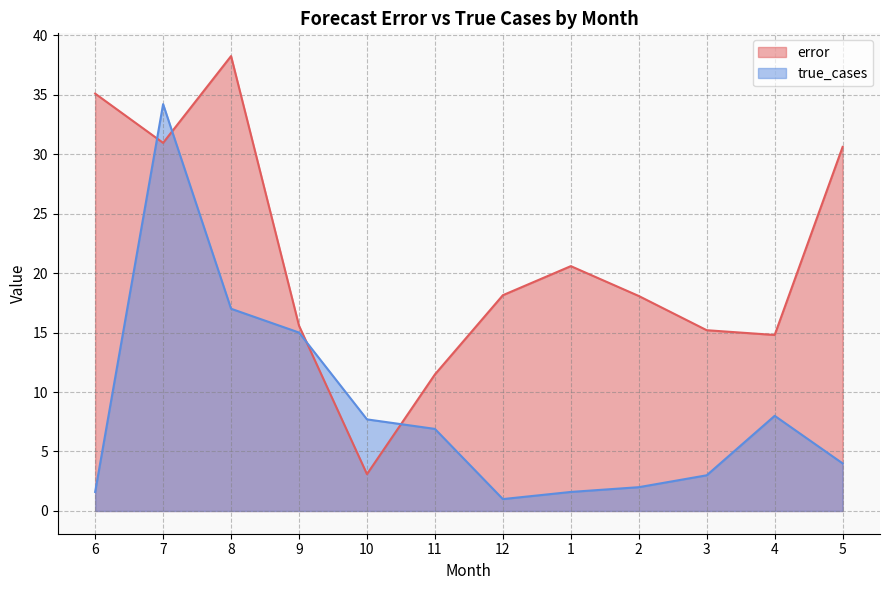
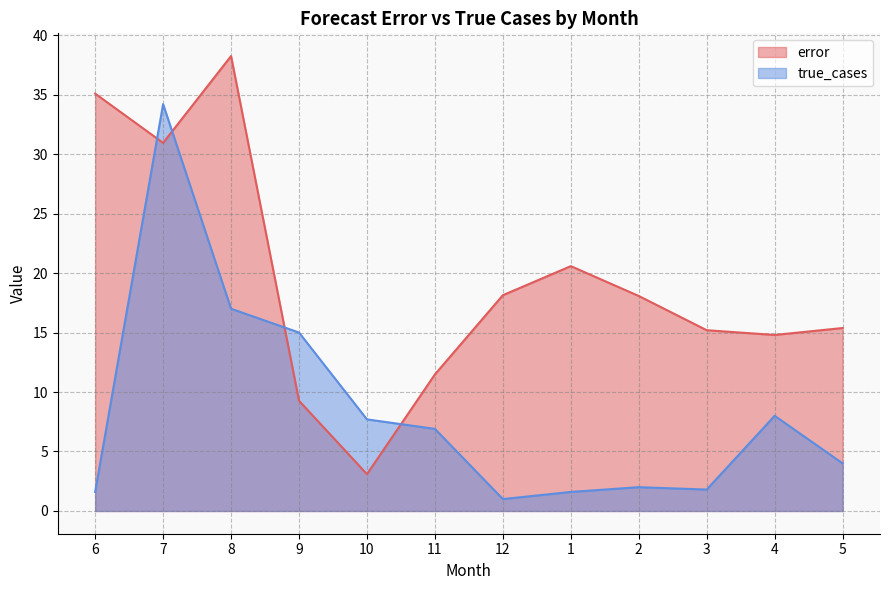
  {
    "error": {
      "6": 35.1,
      "7": 30.9,
      "8": 38.2,
-     "9": 15.6,
+     "9": 9.3,
      "10": 3.1,
      "11": 11.5,
      "12": 18.1,
      "1": 20.6,
      "2": 18.1,
      "3": 15.2,
      "4": 14.8,
-     "5": 30.6
+     "5": 15.4
    },
    "true_cases": {
      "6": 1.6,
      "7": 34.2,
      "8": 17.0,
      "9": 15.0,
      "10": 7.7,
      "11": 6.9,
      "12": 1.0,
      "1": 1.6,
      "2": 2.0,
-     "3": 3.0,
+     "3": 1.8,
      "4": 8.0,
      "5": 4.0
    }
  }
